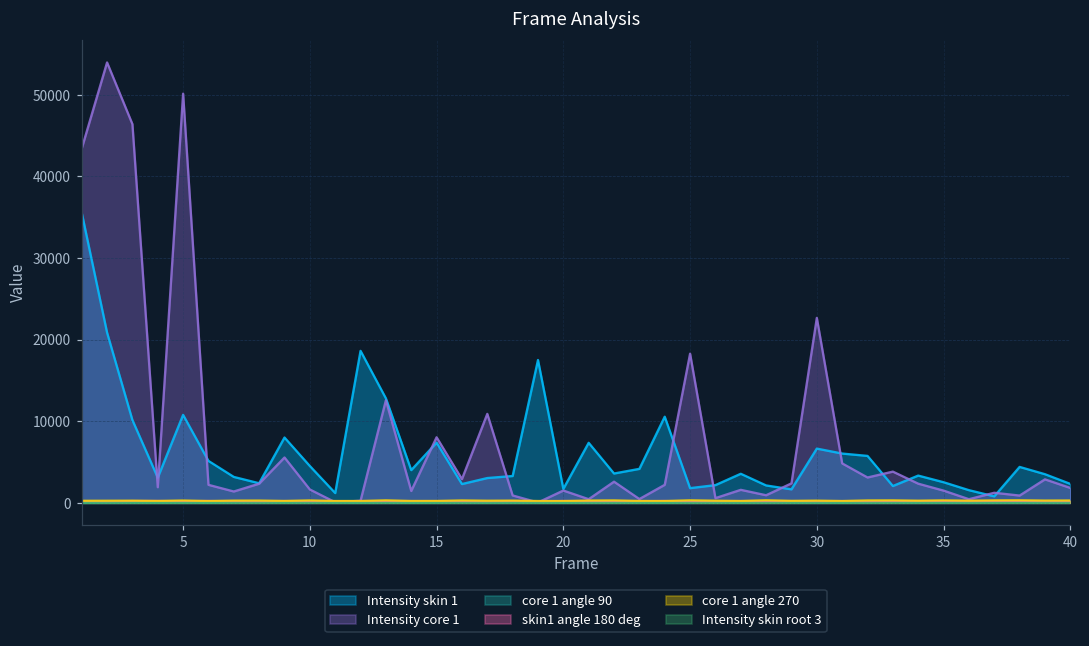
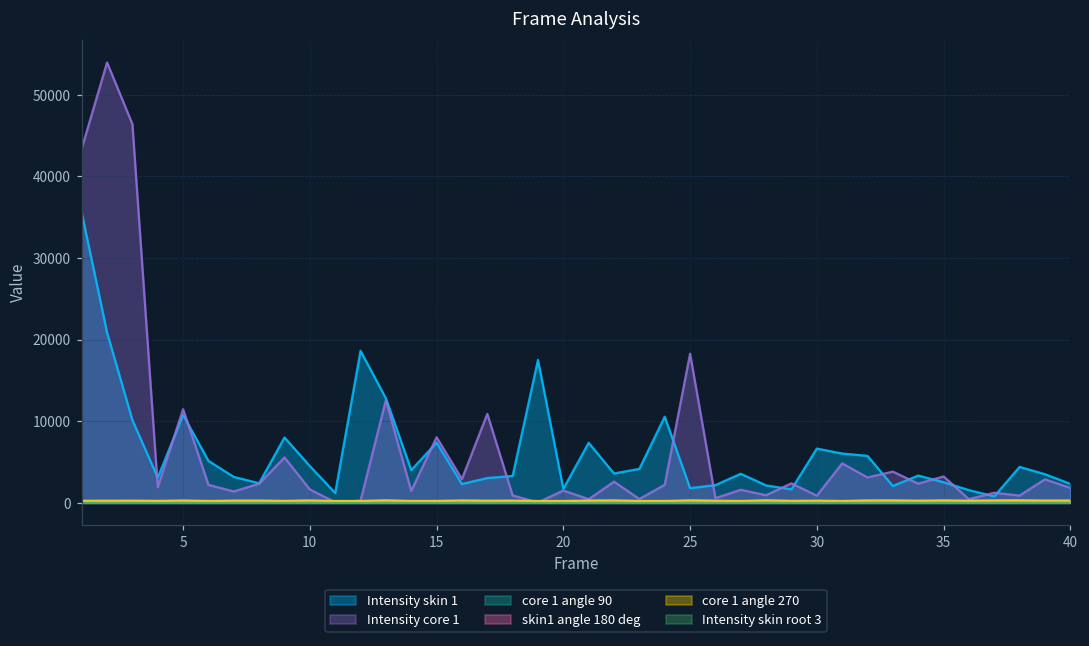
  {
    "Intensity core 1": {
-     "5": 50000,
+     "5": 11000,
      "10": 2000,
      "15": 8000,
      "25": 18000,
-     "30": 23000,
-     "35": 2000,
+     "30": 1000,
+     "35": 3000,
      "40": 2000
    }
  }
